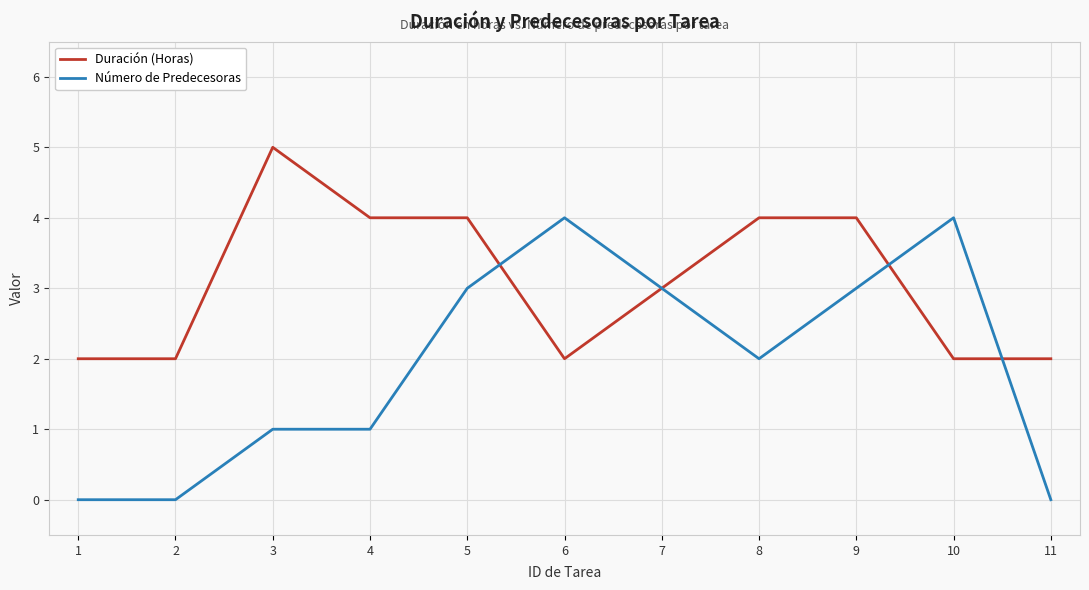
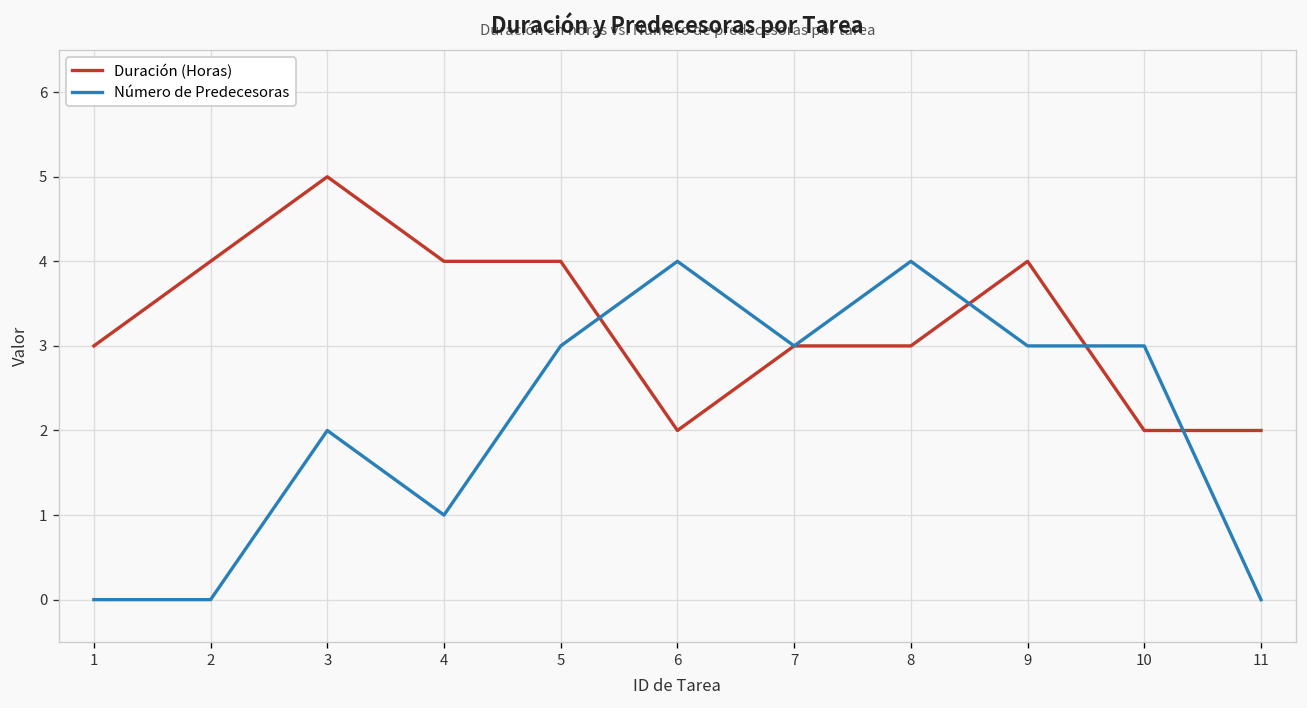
  {
    "Duración (Horas)": {
-     "1": 2,
-     "2": 2,
+     "1": 3,
+     "2": 4,
      "3": 5,
      "4": 4,
      "5": 4,
      "6": 2,
-     "8": 4,
+     "8": 3,
      "9": 4,
      "10": 2,
      "11": 2
    },
    "Número de Predecesoras": {
      "1": 0,
      "2": 0,
-     "3": 1,
+     "3": 2,
      "4": 1,
      "5": 3,
      "6": 4,
-     "8": 2,
+     "8": 4,
      "9": 3,
-     "10": 4,
+     "10": 3,
      "11": 0
    }
  }
